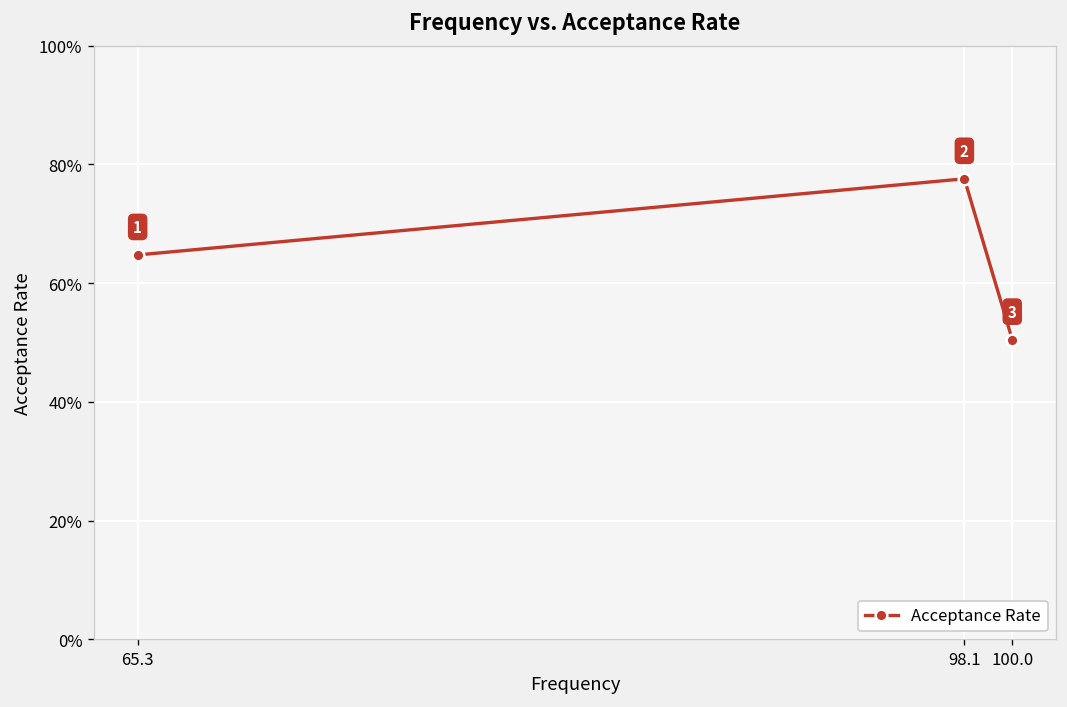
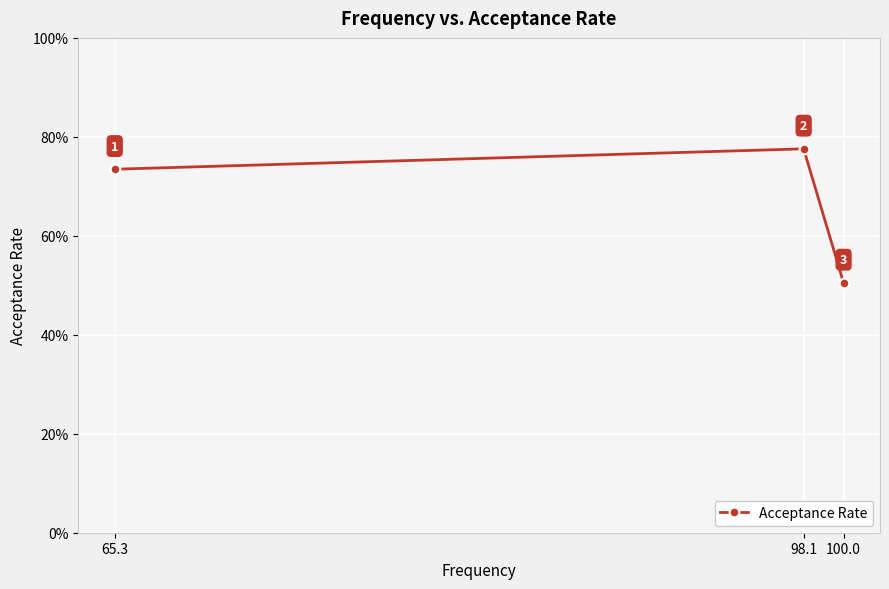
  {
-   "65.3": "65%"
+   "65.3": "73%"
  }
